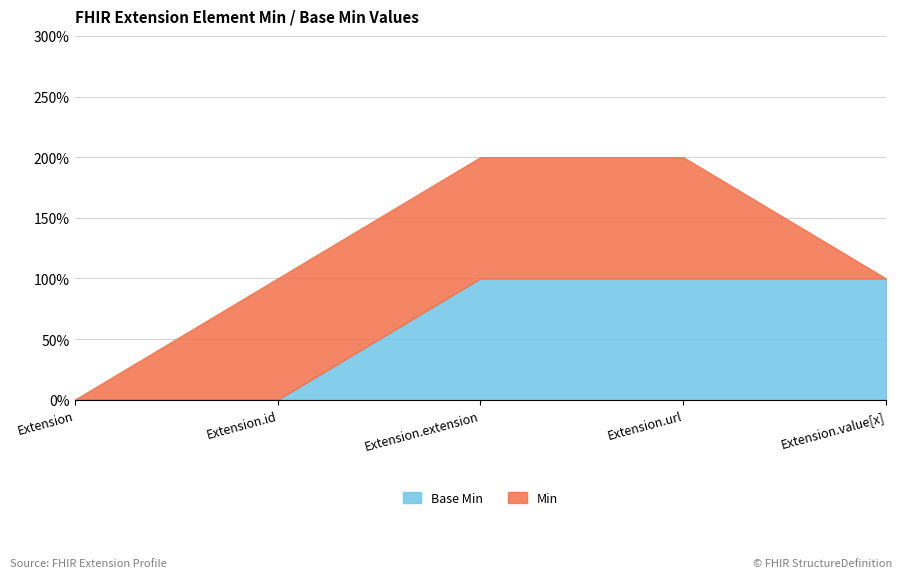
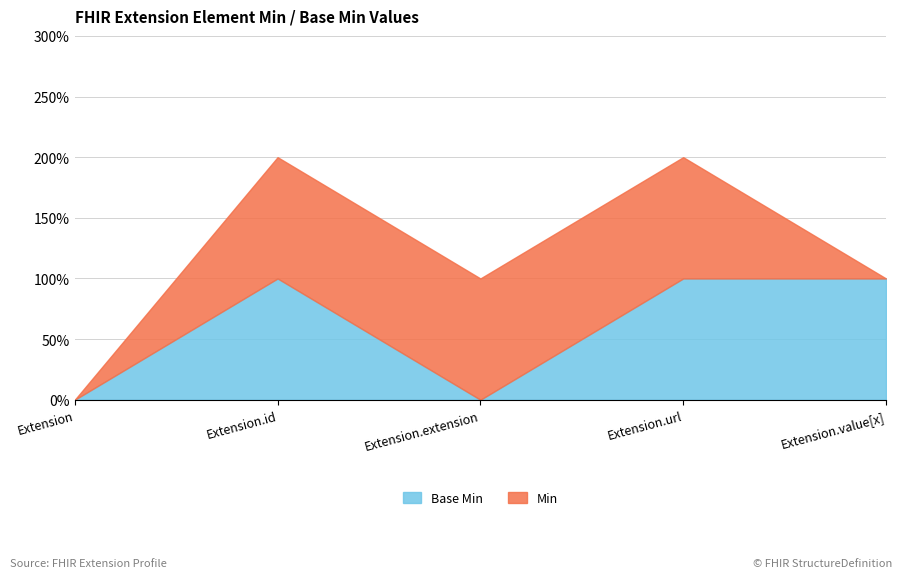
  {
    "Base Min": {
-     "Extension.id": "0%",
-     "Extension.extension": "100%",
+     "Extension.id": "100%",
+     "Extension.extension": "0%",
      "Extension.url": "100%"
    },
    "Min": {
      "Extension.id": "100%",
      "Extension.extension": "100%",
      "Extension.url": "100%"
    }
  }
